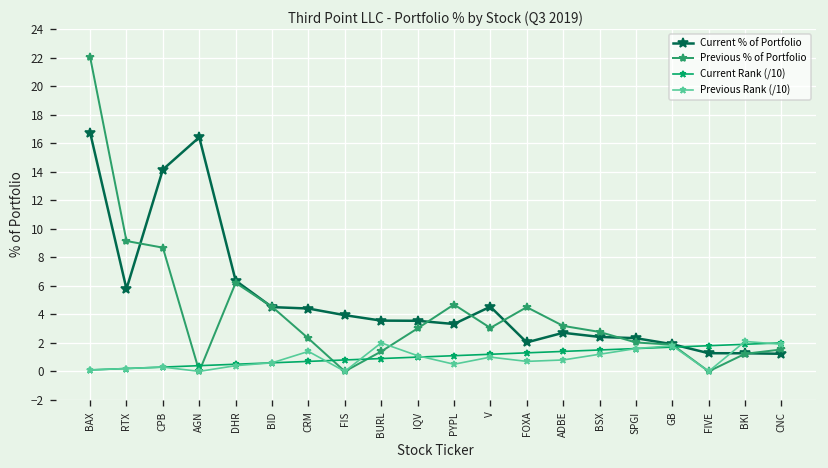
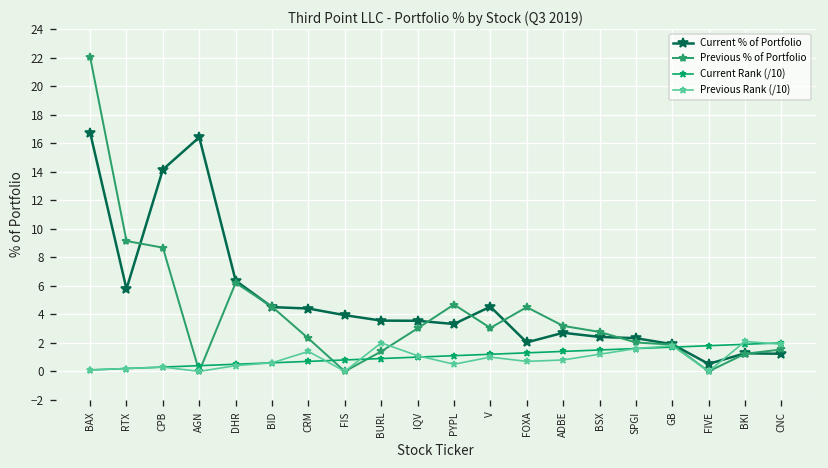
  {
    "Current % of Portfolio": {
      "BAX": 16.8,
      "RTX": 5.8,
      "CPB": 14.2,
      "AGN": 16.4,
      "CRM": 4.4,
      "FIS": 3.9,
      "BURL": 3.6,
      "IQV": 3.5,
      "PYPL": 3.3,
      "V": 4.5,
      "FOXA": 2.0,
      "ADBE": 2.7,
      "BSX": 2.4,
      "SPGI": 2.3,
-     "FIVE": 1.3,
+     "FIVE": 0.5,
      "CNC": 1.2
    },
    "Previous Rank (/10)": {
      "CRM": 1.4,
      "BURL": 2.0,
      "PYPL": 0.5,
      "FOXA": 0.7,
      "ADBE": 0.8,
      "BSX": 1.2
    }
  }
